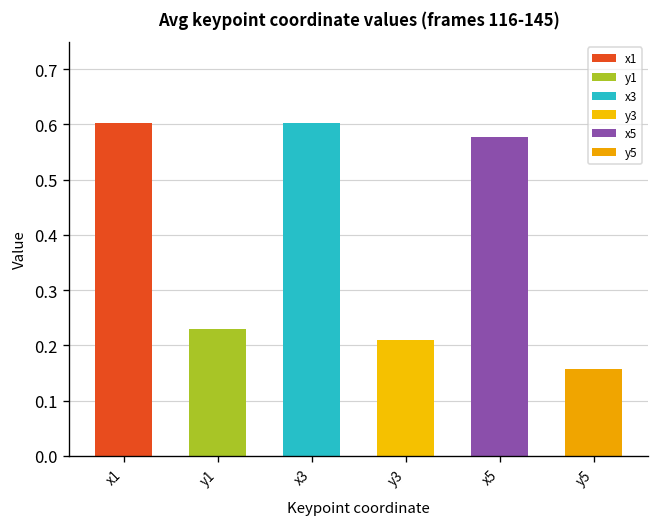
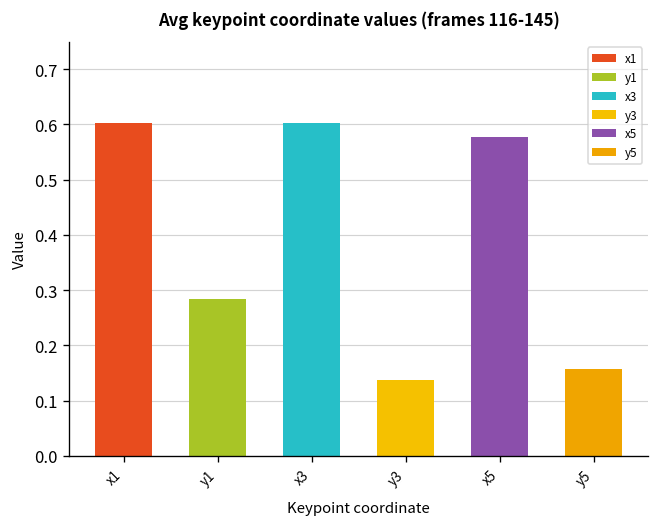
  {
    "x1": 0.60,
-   "y1": 0.23,
+   "y1": 0.28,
    "x3": 0.60,
-   "y3": 0.21,
+   "y3": 0.14,
    "x5": 0.58,
    "y5": 0.16
  }
